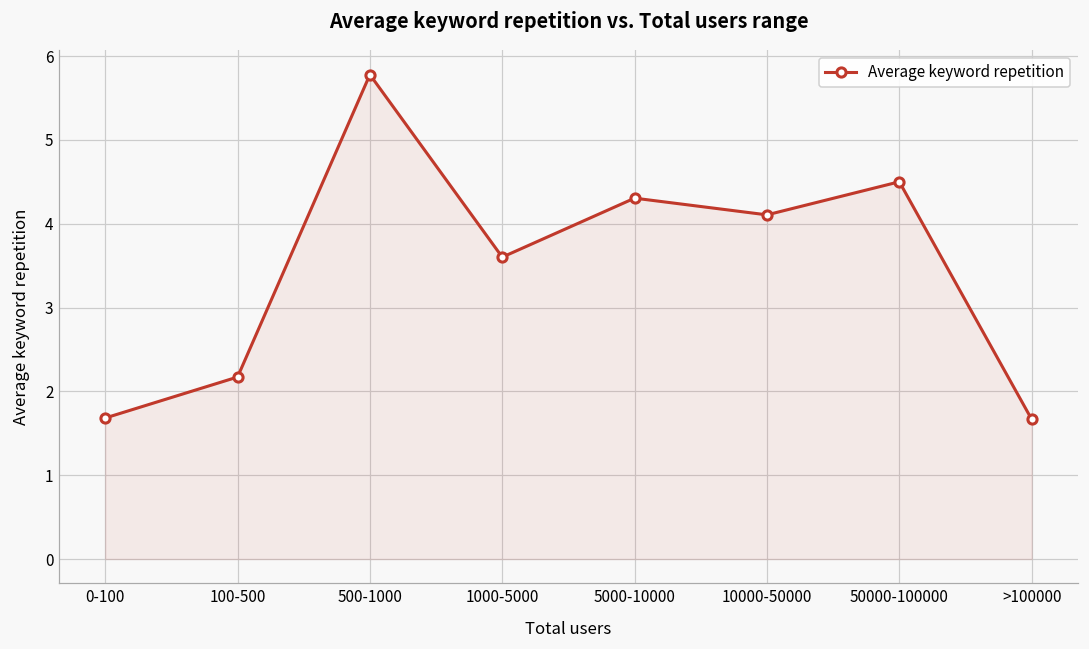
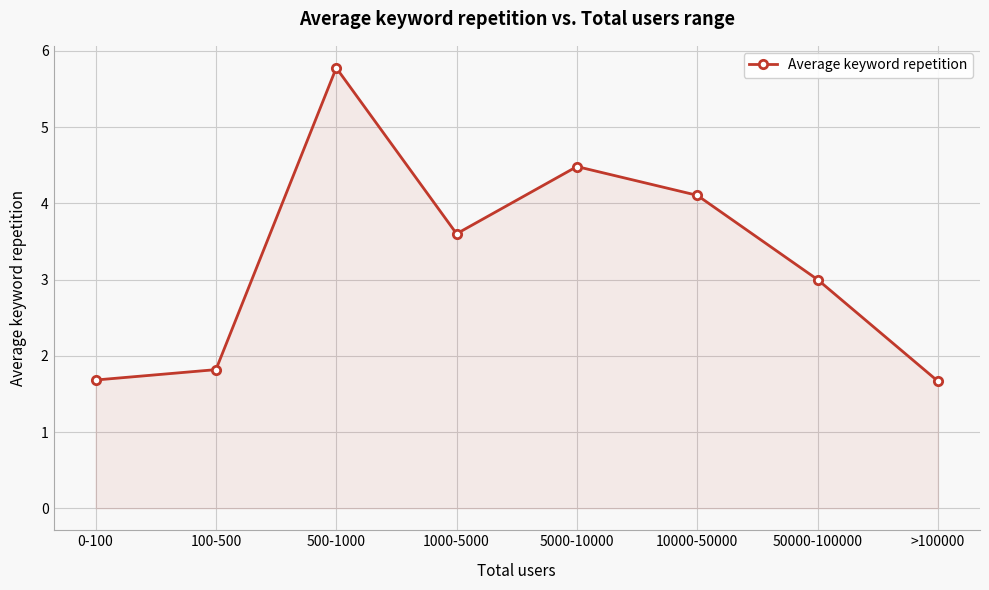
  {
    "0-100": 1.7,
-   "100-500": 2.2,
+   "100-500": 1.8,
    "500-1000": 5.8,
    "1000-5000": 3.6,
-   "5000-10000": 4.3,
+   "5000-10000": 4.5,
    "10000-50000": 4.1,
-   "50000-100000": 4.5,
+   "50000-100000": 3.0,
    ">100000": 1.7
  }
